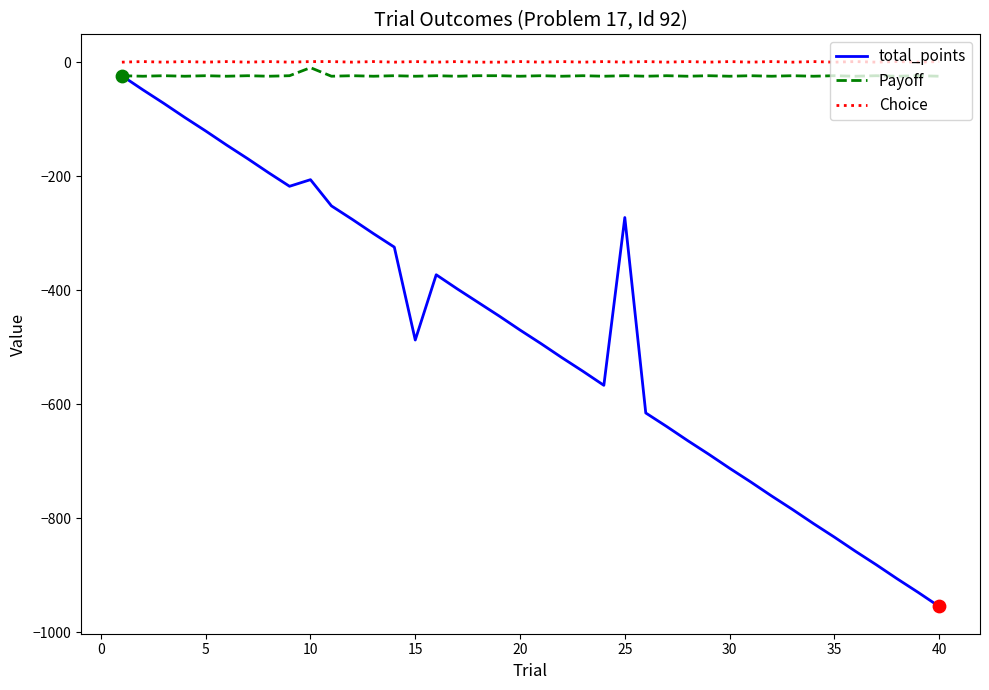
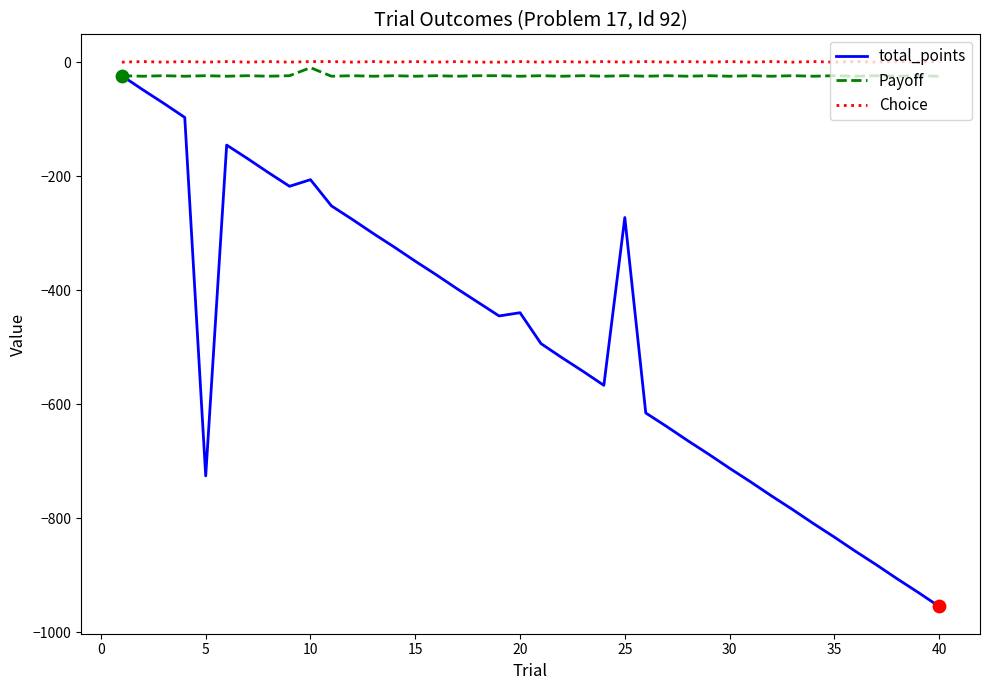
  {
    "total_points": {
-     "5": -120,
+     "5": -730,
      "10": -210,
-     "15": -490,
-     "20": -470,
+     "15": -350,
+     "20": -440,
      "25": -270,
      "30": -710,
      "35": -830
    }
  }
